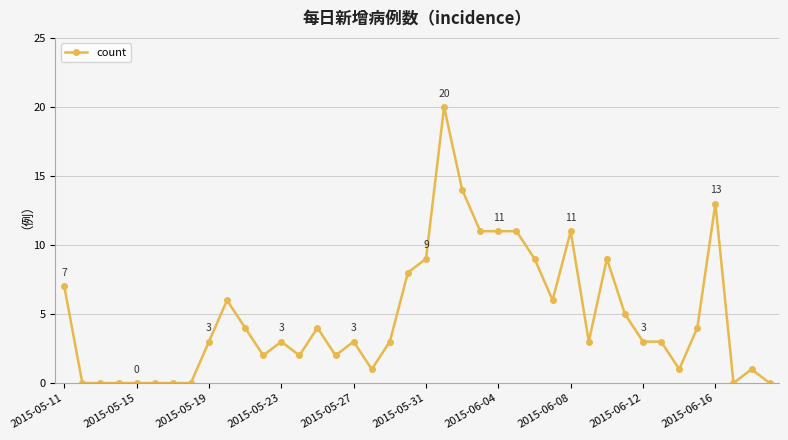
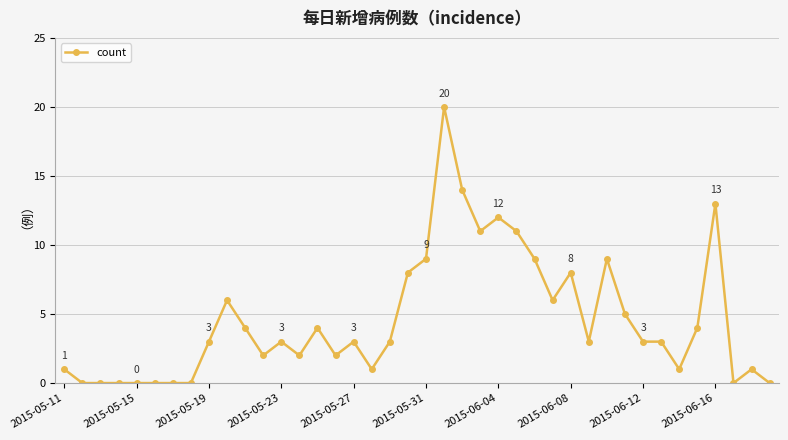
  {
-   "2015-05-11": 7,
+   "2015-05-11": 1,
    "2015-05-15": 0,
    "2015-05-19": 3,
    "2015-05-23": 3,
    "2015-05-27": 3,
    "2015-05-31": 9,
-   "2015-06-04": 11,
-   "2015-06-08": 11,
+   "2015-06-04": 12,
+   "2015-06-08": 8,
    "2015-06-12": 3,
    "2015-06-16": 13
  }
